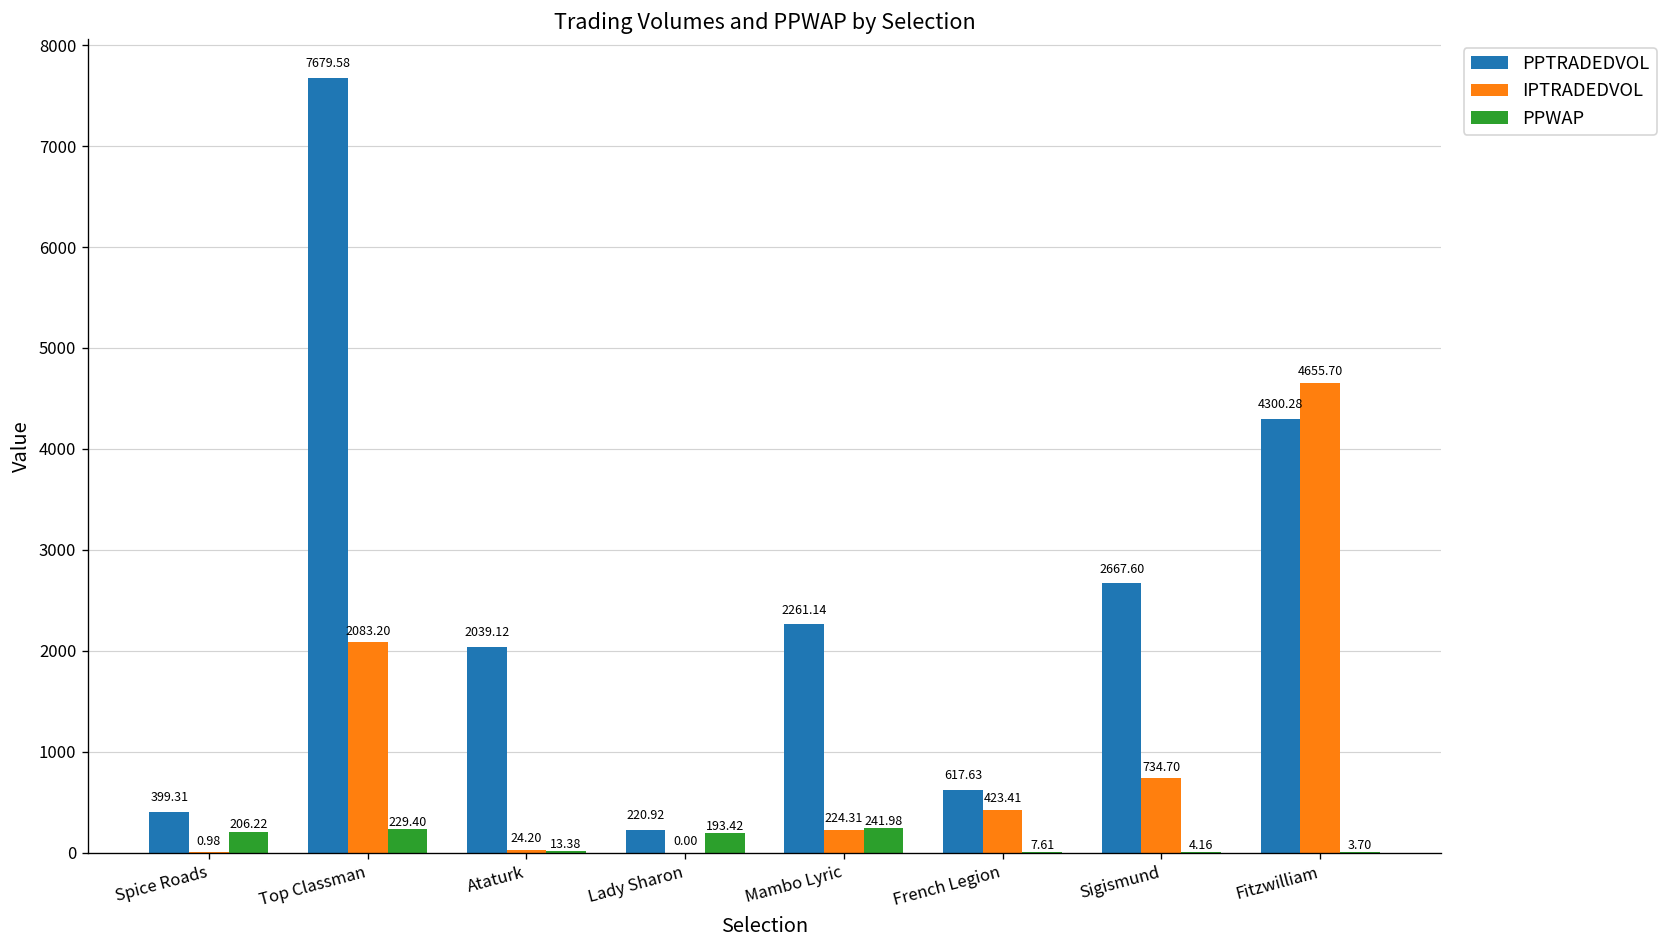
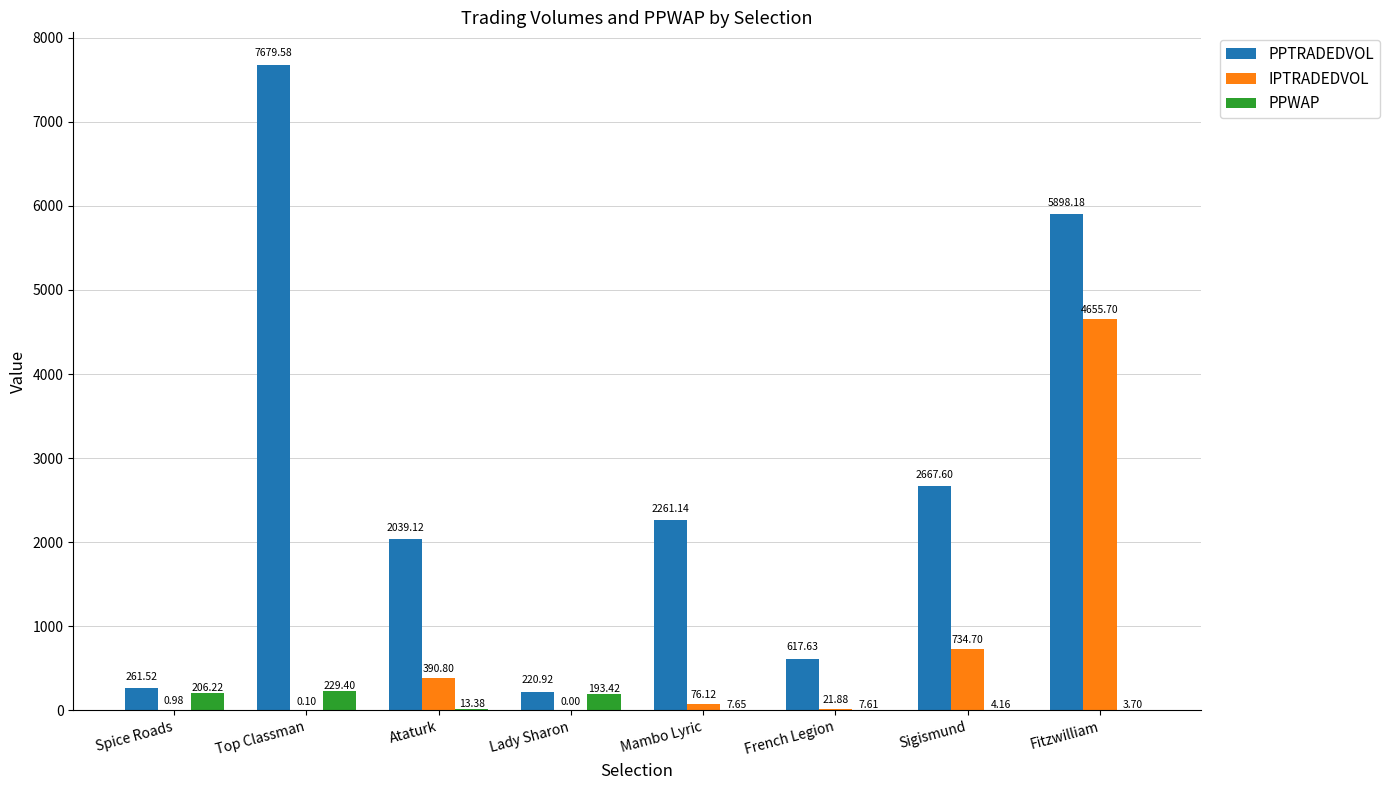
  {
    "PPTRADEDVOL": {
-     "Spice Roads": 399.31,
+     "Spice Roads": 261.52,
      "Top Classman": 7679.58,
      "Ataturk": 2039.12,
      "Lady Sharon": 220.92,
      "Mambo Lyric": 2261.14,
      "French Legion": 617.63,
      "Sigismund": 2667.60,
-     "Fitzwilliam": 4300.28
+     "Fitzwilliam": 5898.18
    },
    "IPTRADEDVOL": {
      "Spice Roads": 0.98,
-     "Top Classman": 2083.20,
-     "Ataturk": 24.20,
+     "Top Classman": 0.10,
+     "Ataturk": 390.80,
      "Lady Sharon": 0.00,
-     "Mambo Lyric": 224.31,
-     "French Legion": 423.41,
+     "Mambo Lyric": 76.12,
+     "French Legion": 21.88,
      "Sigismund": 734.70,
      "Fitzwilliam": 4655.70
    },
    "PPWAP": {
      "Spice Roads": 206.22,
      "Top Classman": 229.40,
      "Ataturk": 13.38,
      "Lady Sharon": 193.42,
-     "Mambo Lyric": 241.98,
+     "Mambo Lyric": 7.65,
      "French Legion": 7.61,
      "Sigismund": 4.16,
      "Fitzwilliam": 3.70
    }
  }
